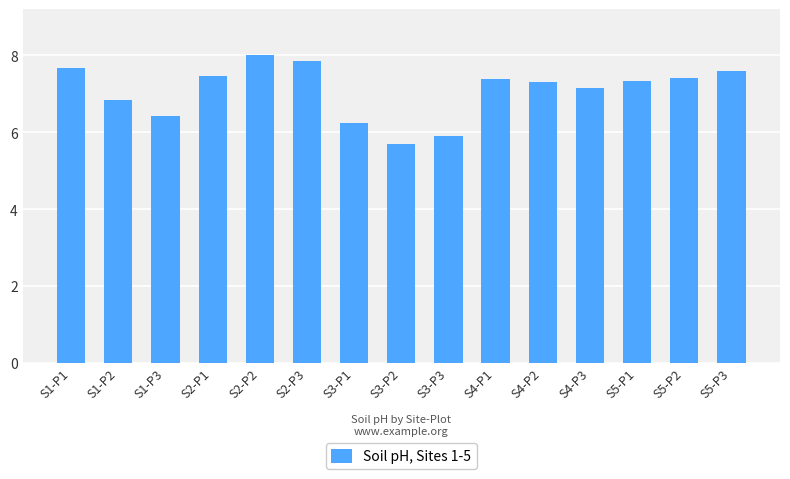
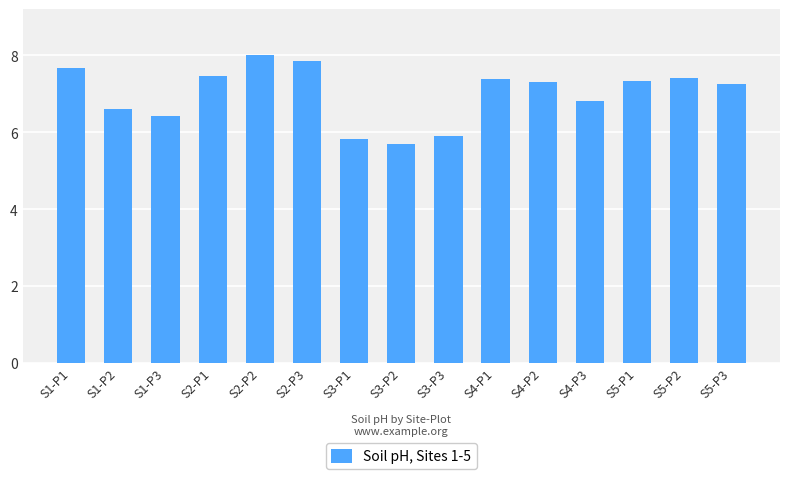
  {
    "S1-P1": 7.7,
-   "S1-P2": 6.8,
+   "S1-P2": 6.6,
    "S1-P3": 6.4,
    "S2-P1": 7.5,
    "S2-P2": 8.0,
    "S2-P3": 7.8,
-   "S3-P1": 6.2,
+   "S3-P1": 5.8,
    "S3-P2": 5.7,
    "S3-P3": 5.9,
    "S4-P1": 7.4,
    "S4-P2": 7.3,
-   "S4-P3": 7.1,
+   "S4-P3": 6.8,
    "S5-P1": 7.3,
    "S5-P2": 7.4,
-   "S5-P3": 7.6
+   "S5-P3": 7.3
  }
